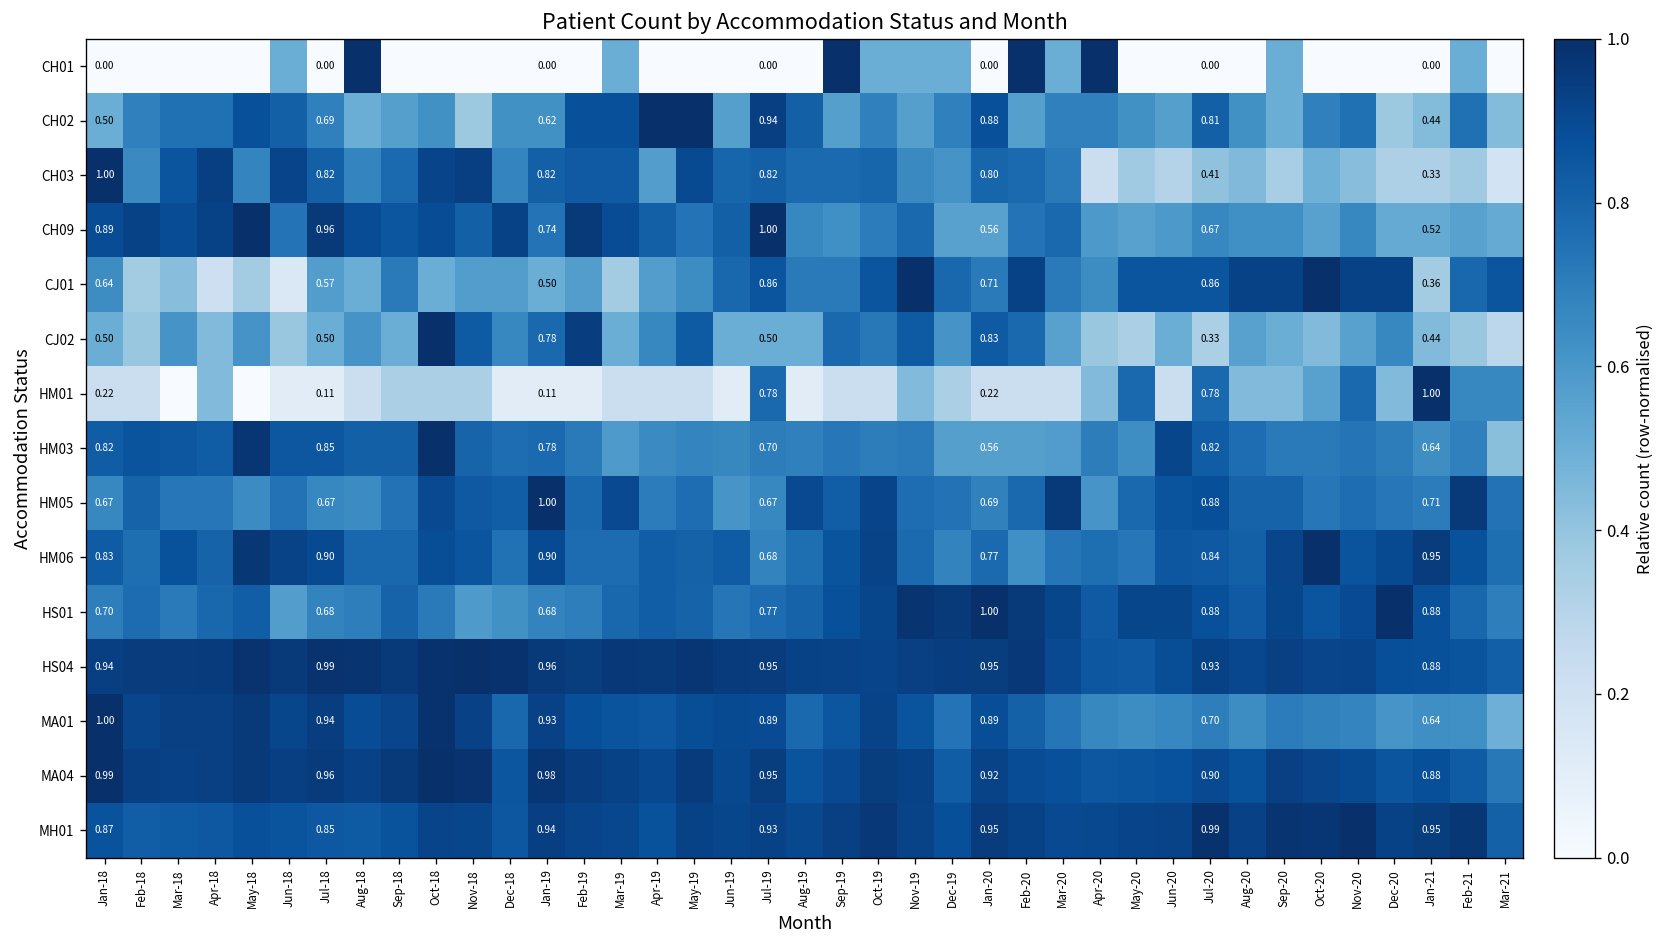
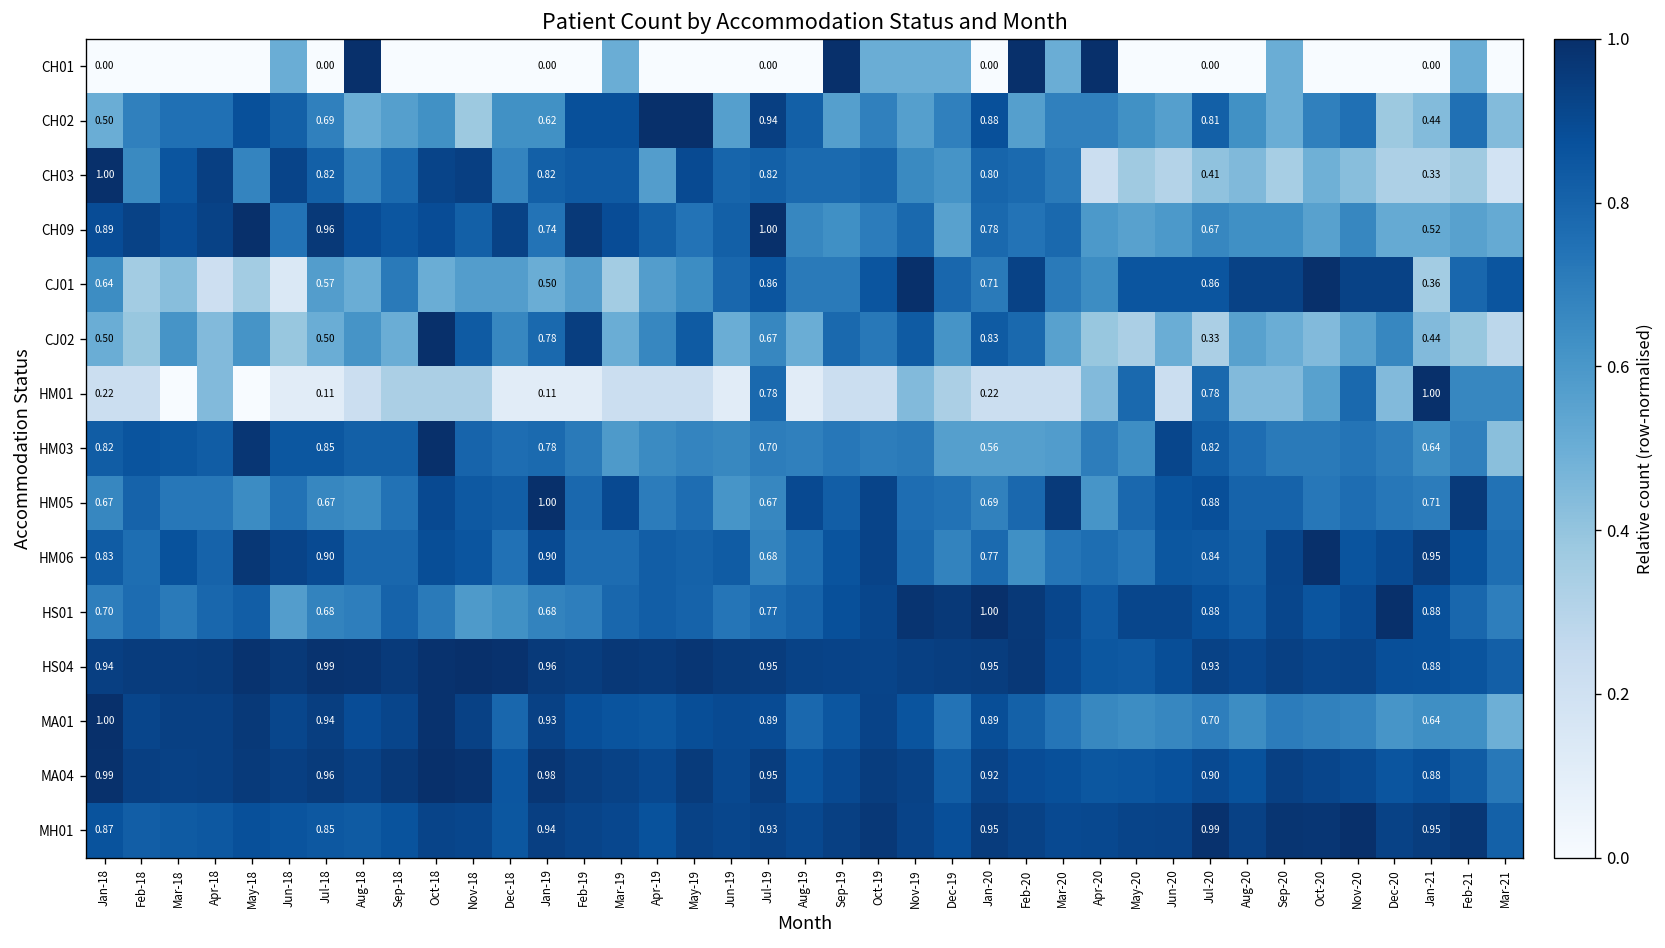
  {
    "CH01": {
      "Jan-18": 0.00,
      "Jul-18": 0.00,
      "Jan-19": 0.00,
      "Jul-19": 0.00,
      "Jan-20": 0.00,
      "Jul-20": 0.00,
      "Jan-21": 0.00
    },
    "CH02": {
      "Jan-18": 0.50,
      "Jul-18": 0.69,
      "Jan-19": 0.62,
      "Jul-19": 0.94,
      "Jan-20": 0.88,
      "Jul-20": 0.81,
      "Jan-21": 0.44
    },
    "CH03": {
      "Jan-18": 1.00,
      "Jul-18": 0.82,
      "Jan-19": 0.82,
      "Jul-19": 0.82,
      "Jan-20": 0.80,
      "Jul-20": 0.41,
      "Jan-21": 0.33
    },
    "CH09": {
      "Jan-18": 0.89,
      "Jul-18": 0.96,
      "Jan-19": 0.74,
      "Jul-19": 1.00,
-     "Jan-20": 0.56,
+     "Jan-20": 0.78,
      "Jul-20": 0.67,
      "Jan-21": 0.52
    },
    "CJ01": {
      "Jan-18": 0.64,
      "Jul-18": 0.57,
      "Jan-19": 0.50,
      "Jul-19": 0.86,
      "Jan-20": 0.71,
      "Jul-20": 0.86,
      "Jan-21": 0.36
    },
    "CJ02": {
      "Jan-18": 0.50,
      "Jul-18": 0.50,
      "Jan-19": 0.78,
-     "Jul-19": 0.50,
+     "Jul-19": 0.67,
      "Jan-20": 0.83,
      "Jul-20": 0.33,
      "Jan-21": 0.44
    },
    "HM01": {
      "Jan-18": 0.22,
      "Jul-18": 0.11,
      "Jan-19": 0.11,
      "Jul-19": 0.78,
      "Jan-20": 0.22,
      "Jul-20": 0.78,
      "Jan-21": 1.00
    },
    "HM03": {
      "Jan-18": 0.82,
      "Jul-18": 0.85,
      "Jan-19": 0.78,
      "Jul-19": 0.70,
      "Jan-20": 0.56,
      "Jul-20": 0.82,
      "Jan-21": 0.64
    },
    "HM05": {
      "Jan-18": 0.67,
      "Jul-18": 0.67,
      "Jan-19": 1.00,
      "Jul-19": 0.67,
      "Jan-20": 0.69,
      "Jul-20": 0.88,
      "Jan-21": 0.71
    },
    "HM06": {
      "Jan-18": 0.83,
      "Jul-18": 0.90,
      "Jan-19": 0.90,
      "Jul-19": 0.68,
      "Jan-20": 0.77,
      "Jul-20": 0.84,
      "Jan-21": 0.95
    },
    "HS01": {
      "Jan-18": 0.70,
      "Jul-18": 0.68,
      "Jan-19": 0.68,
      "Jul-19": 0.77,
      "Jan-20": 1.00,
      "Jul-20": 0.88,
      "Jan-21": 0.88
    },
    "HS04": {
      "Jan-18": 0.94,
      "Jul-18": 0.99,
      "Jan-19": 0.96,
      "Jul-19": 0.95,
      "Jan-20": 0.95,
      "Jul-20": 0.93,
      "Jan-21": 0.88
    },
    "MA01": {
      "Jan-18": 1.00,
      "Jul-18": 0.94,
      "Jan-19": 0.93,
      "Jul-19": 0.89,
      "Jan-20": 0.89,
      "Jul-20": 0.70,
      "Jan-21": 0.64
    },
    "MA04": {
      "Jan-18": 0.99,
      "Jul-18": 0.96,
      "Jan-19": 0.98,
      "Jul-19": 0.95,
      "Jan-20": 0.92,
      "Jul-20": 0.90,
      "Jan-21": 0.88
    },
    "MH01": {
      "Jan-18": 0.87,
      "Jul-18": 0.85,
      "Jan-19": 0.94,
      "Jul-19": 0.93,
      "Jan-20": 0.95,
      "Jul-20": 0.99,
      "Jan-21": 0.95
    }
  }
